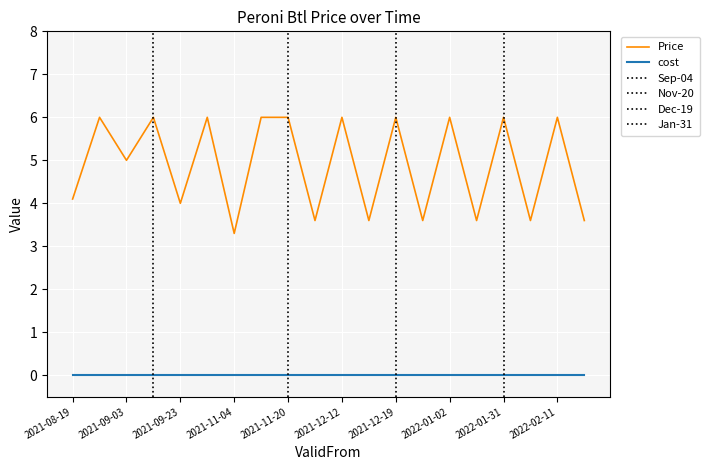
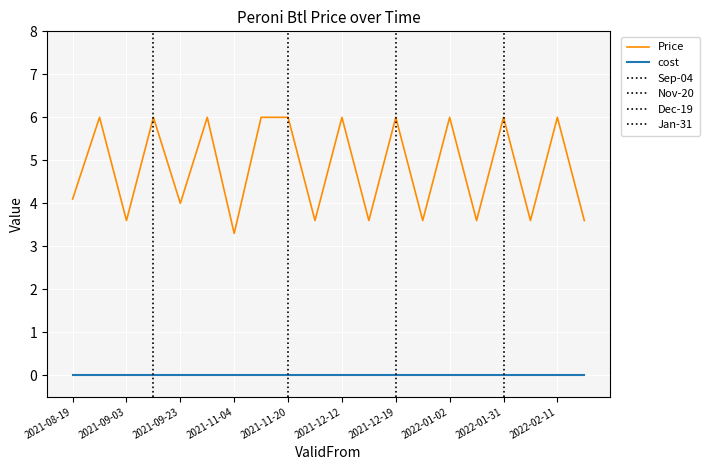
  {
    "Price": {
      "2021-08-19": 4.1,
-     "2021-09-03": 5.0,
+     "2021-09-03": 3.6,
      "2021-09-23": 4.0,
      "2021-11-04": 3.3,
      "2021-11-20": 6.0,
      "2021-12-12": 6.0,
      "2021-12-19": 6.0,
      "2022-01-02": 6.0,
      "2022-01-31": 6.0,
      "2022-02-11": 6.0
    },
    "cost": {
      "2021-08-19": 0.0,
      "2021-09-03": 0.0,
      "2021-09-23": 0.0,
      "2021-11-04": 0.0,
      "2021-11-20": 0.0,
      "2021-12-12": 0.0,
      "2021-12-19": 0.0,
      "2022-01-02": 0.0,
      "2022-01-31": 0.0,
      "2022-02-11": 0.0
    }
  }
